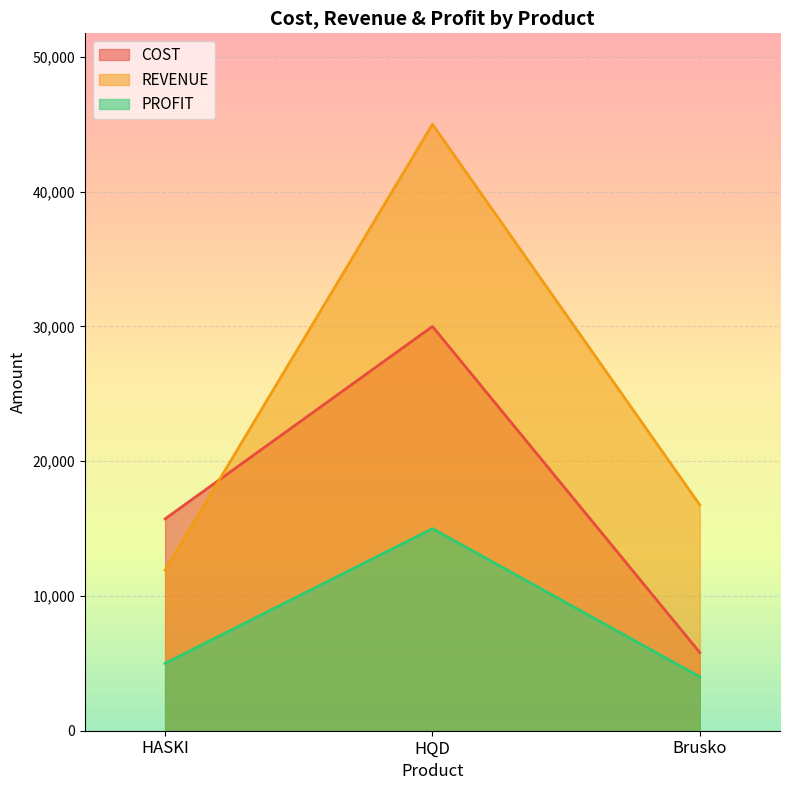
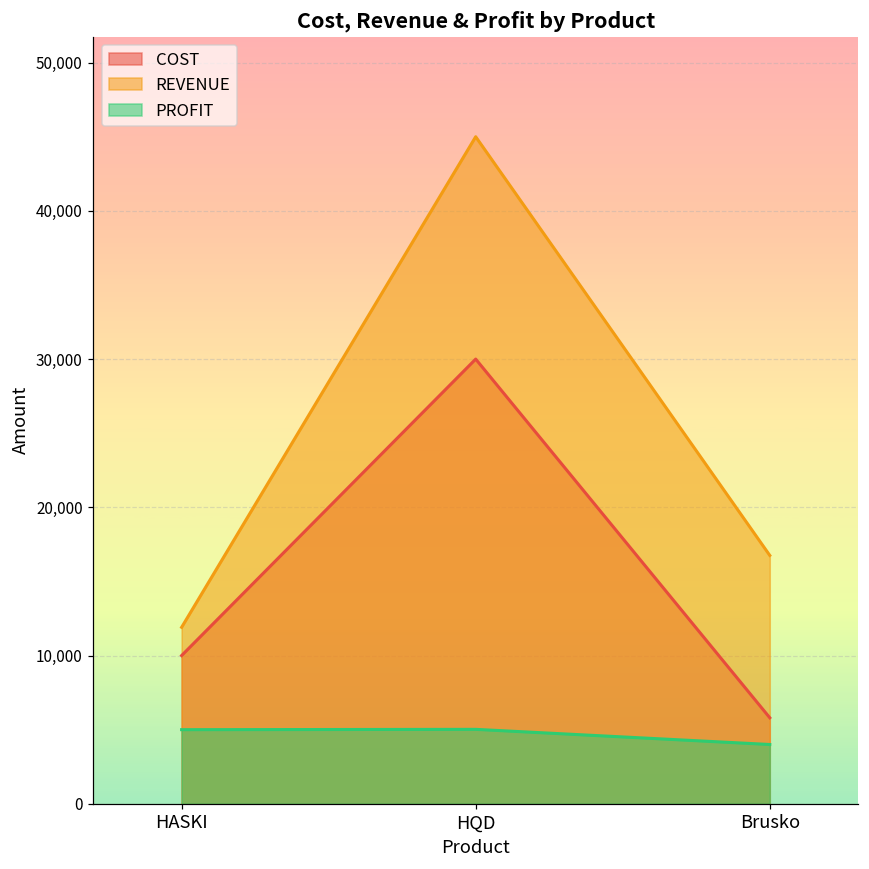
  {
    "COST": {
-     "HASKI": "15,700",
+     "HASKI": "10,000",
      "HQD": "30,000",
      "Brusko": "5,800"
    },
    "REVENUE": {
      "HASKI": "11,900",
      "HQD": "45,000",
      "Brusko": "16,800"
    },
    "PROFIT": {
      "HASKI": "5,000",
-     "HQD": "15,000",
+     "HQD": "5,000",
      "Brusko": "4,000"
    }
  }
